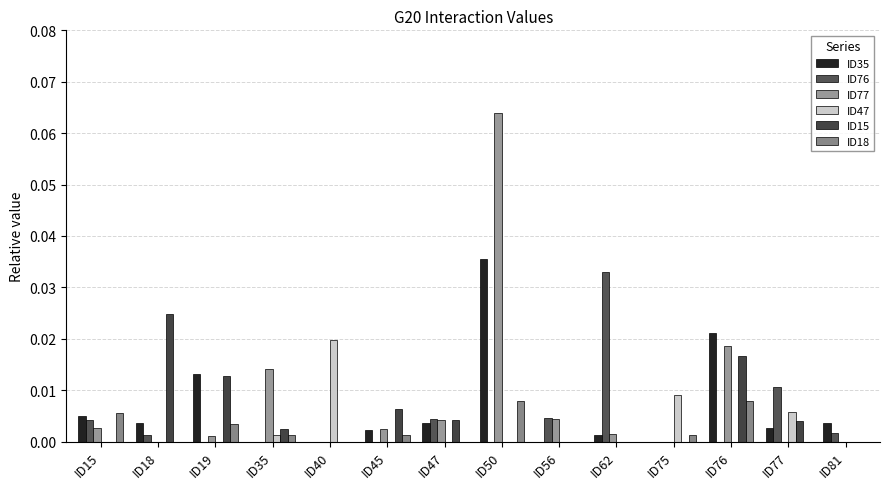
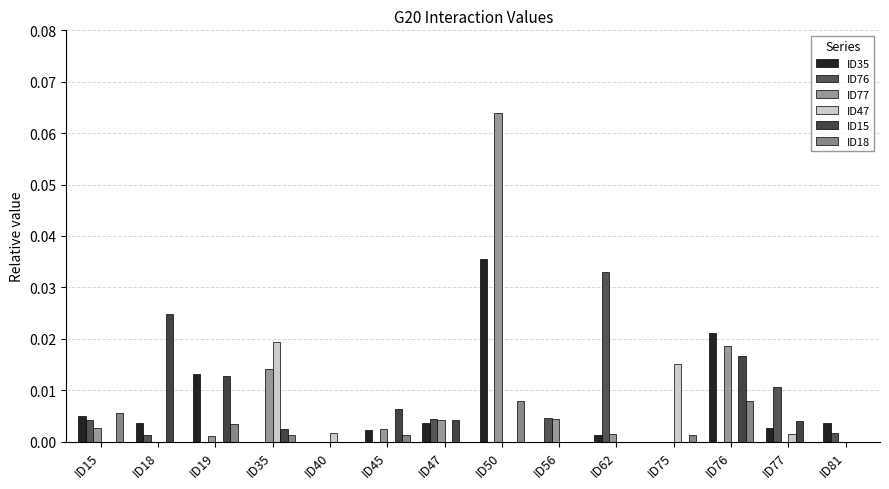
  {
    "ID47": {
      "ID15": 0.000,
      "ID18": 0.000,
      "ID19": 0.000,
-     "ID35": 0.001,
-     "ID40": 0.020,
+     "ID35": 0.019,
+     "ID40": 0.002,
      "ID45": 0.000,
      "ID47": 0.000,
      "ID50": 0.000,
      "ID56": 0.000,
      "ID62": 0.000,
-     "ID75": 0.009,
+     "ID75": 0.015,
      "ID76": 0.000,
-     "ID77": 0.006,
+     "ID77": 0.001,
      "ID81": 0.000
    }
  }
